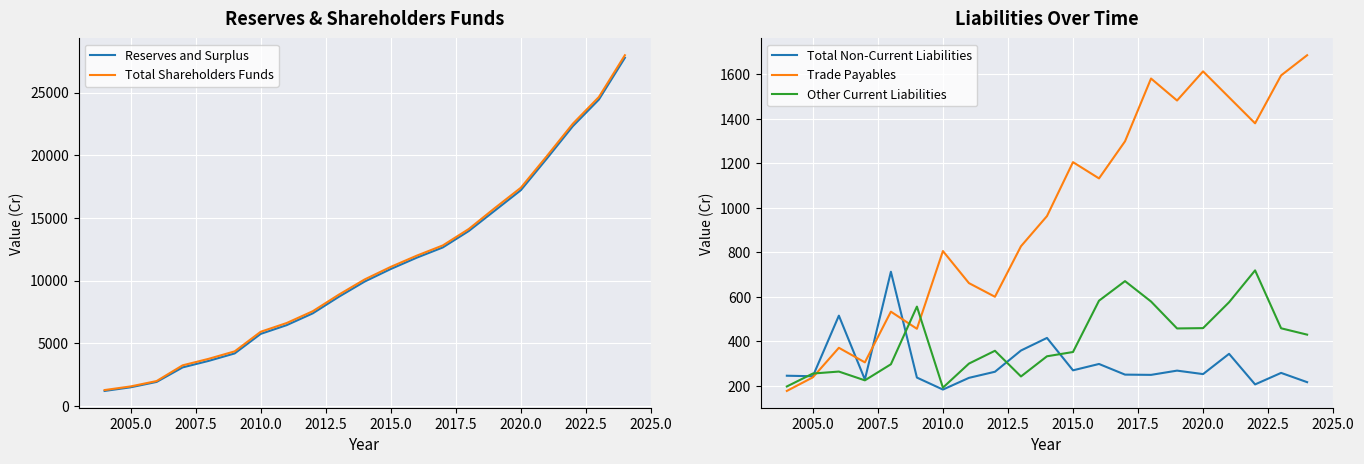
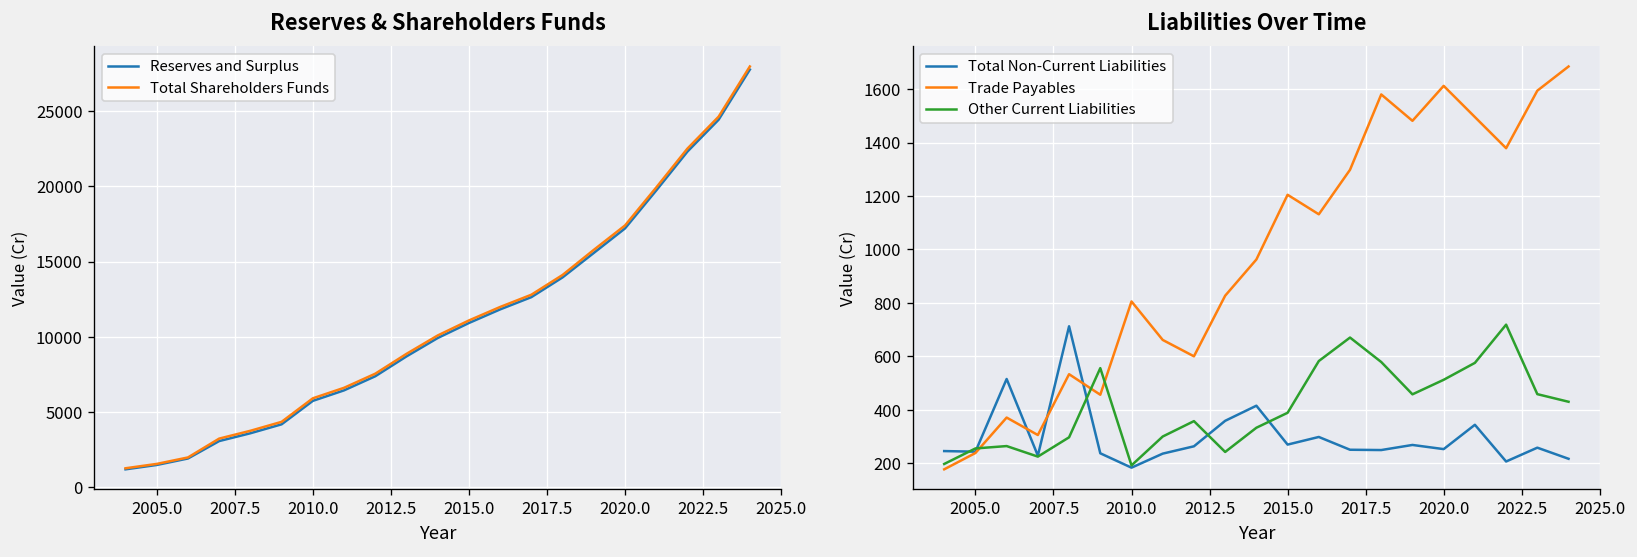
  {
    "Liabilities Over Time": {
      "Total Non-Current Liabilities": {
        "2015.0": 270,
        "2020.0": 250
      },
      "Trade Payables": {
        "2010.0": 810,
        "2015.0": 1200,
        "2020.0": 1610
      },
      "Other Current Liabilities": {
        "2005.0": 260,
-       "2015.0": 350,
-       "2020.0": 460
+       "2015.0": 390,
+       "2020.0": 510
      }
    }
  }
